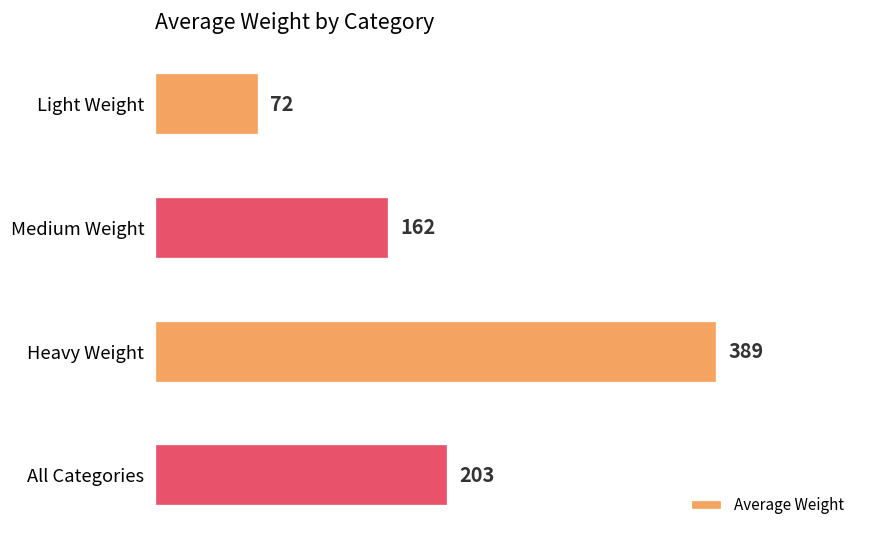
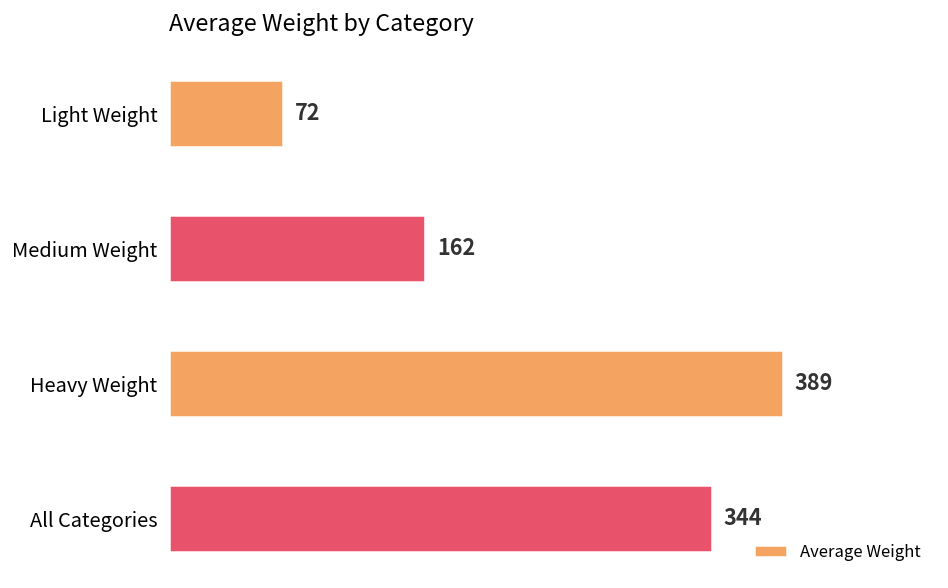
  {
    "Light Weight": 72,
    "Medium Weight": 162,
    "Heavy Weight": 389,
-   "All Categories": 203
+   "All Categories": 344
  }
